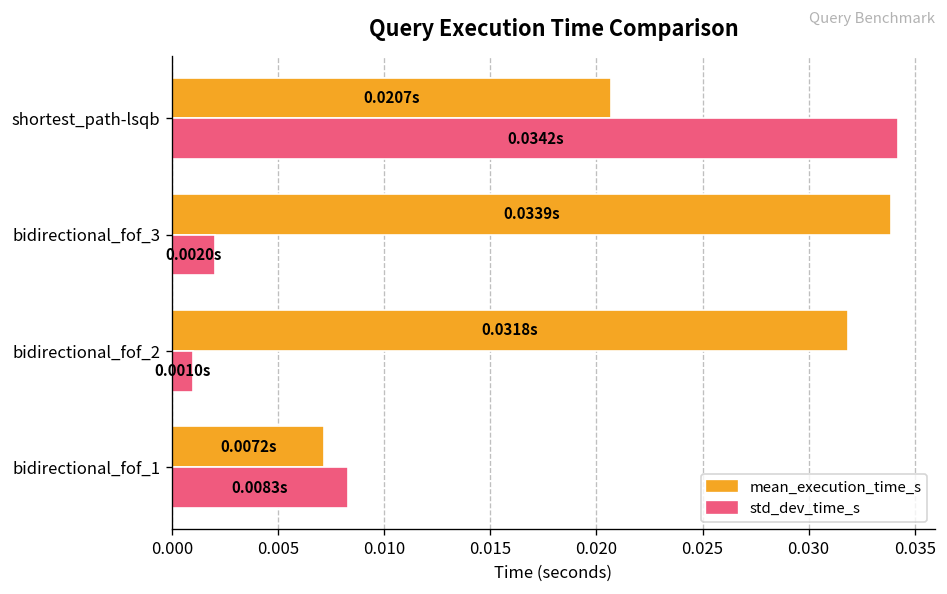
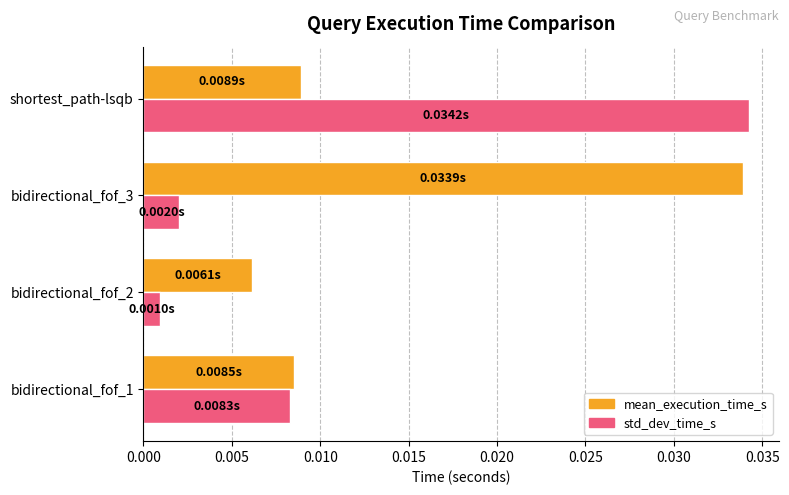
  {
    "mean_execution_time_s": {
-     "shortest_path-lsqb": "0.0207s",
+     "shortest_path-lsqb": "0.0089s",
      "bidirectional_fof_3": "0.0339s",
-     "bidirectional_fof_2": "0.0318s",
-     "bidirectional_fof_1": "0.0072s"
+     "bidirectional_fof_2": "0.0061s",
+     "bidirectional_fof_1": "0.0085s"
    },
    "std_dev_time_s": {
      "shortest_path-lsqb": "0.0342s",
      "bidirectional_fof_3": "0.0020s",
      "bidirectional_fof_2": "0.0010s",
      "bidirectional_fof_1": "0.0083s"
    }
  }
